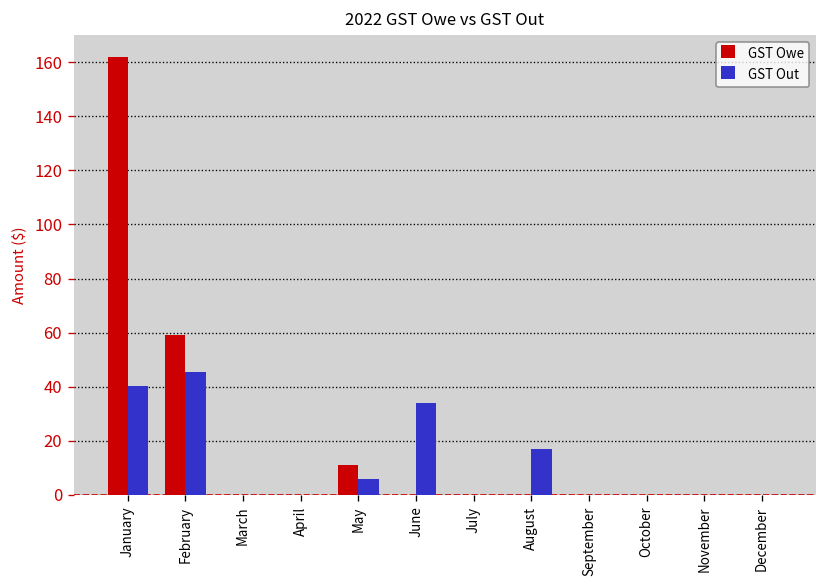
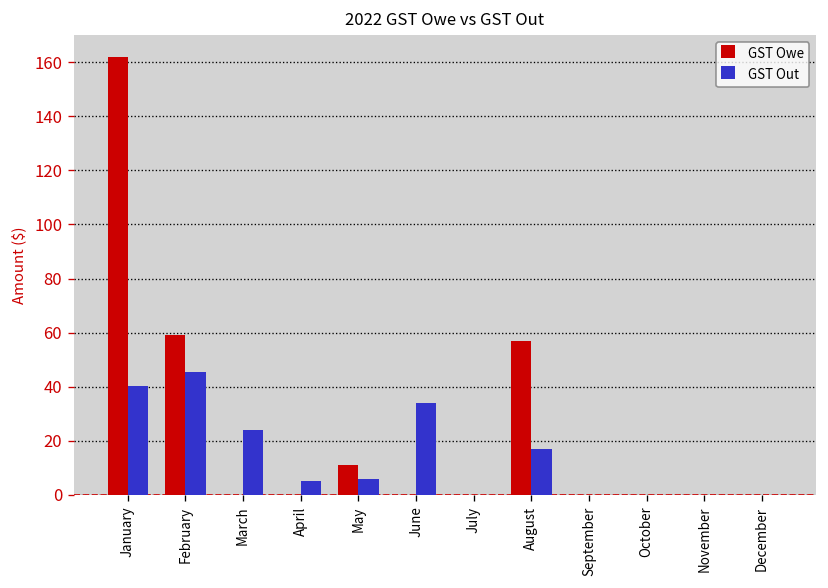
  {
    "GST Owe": {
      "January": 162,
      "February": 59,
      "March": 0,
      "April": 0,
      "May": 11,
      "June": 0,
      "July": 0,
-     "August": 0,
+     "August": 57,
      "September": 0,
      "October": 0,
      "November": 0,
      "December": 0
    },
    "GST Out": {
      "January": 40,
      "February": 45,
-     "March": 0,
-     "April": 0,
+     "March": 24,
+     "April": 5,
      "May": 6,
      "June": 34,
      "July": 0,
      "August": 17,
      "September": 0,
      "October": 0,
      "November": 0,
      "December": 0
    }
  }
